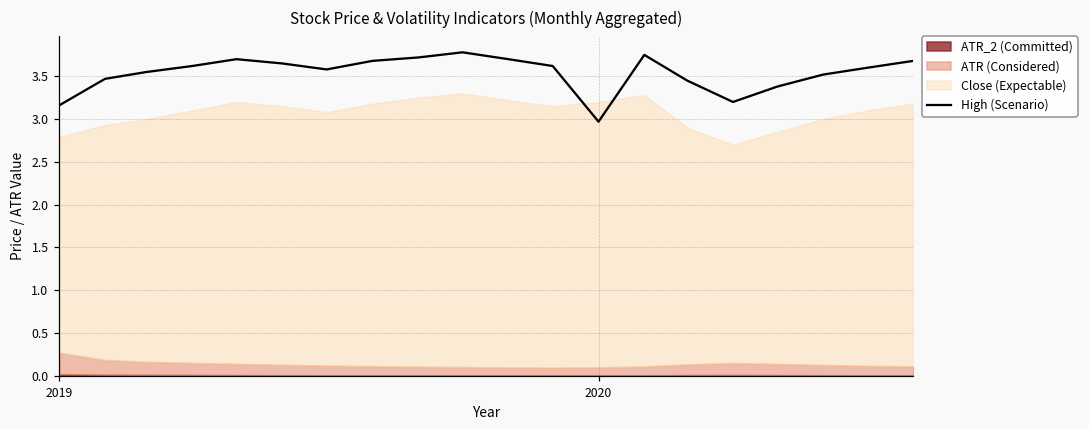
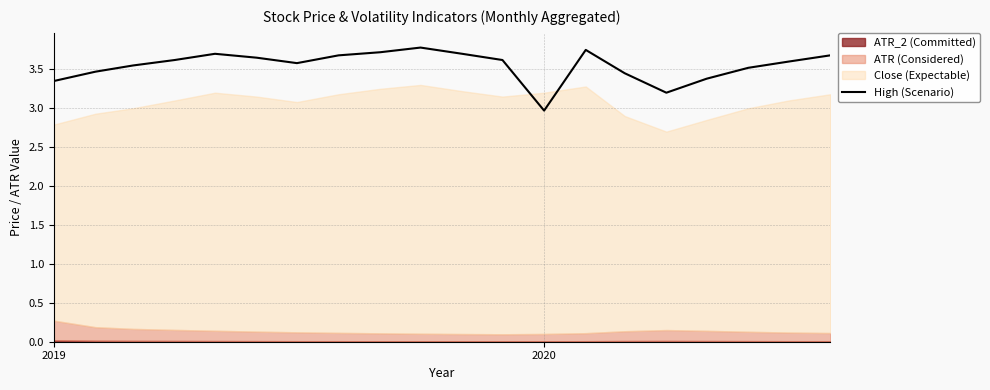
  {
    "High (Scenario)": {
-     "2019": 3.2,
+     "2019": 3.4,
      "2020": 3.0
    }
  }
